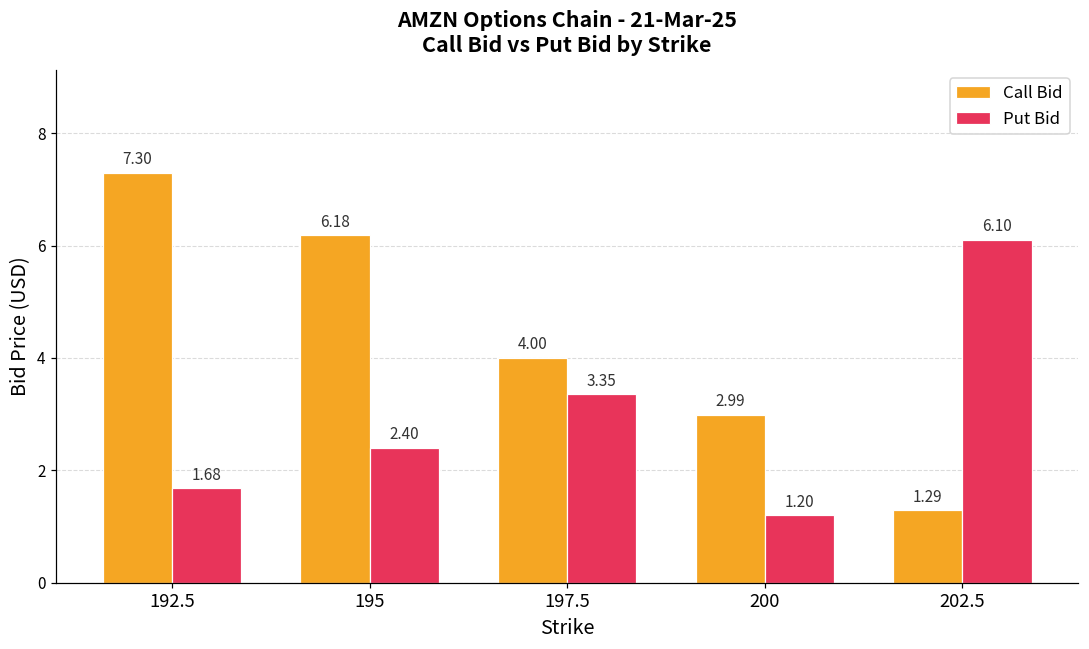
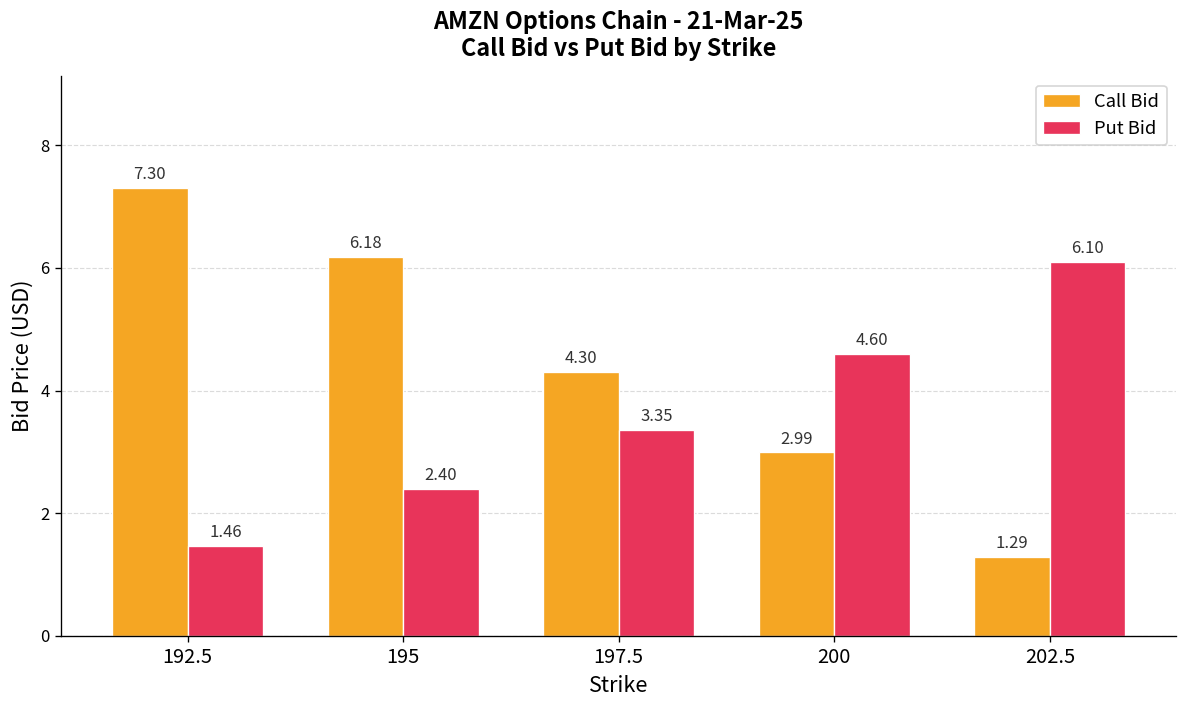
  {
    "Call Bid": {
      "192.5": 7.30,
      "195": 6.18,
-     "197.5": 4.00,
+     "197.5": 4.30,
      "200": 2.99,
      "202.5": 1.29
    },
    "Put Bid": {
-     "192.5": 1.68,
+     "192.5": 1.46,
      "195": 2.40,
      "197.5": 3.35,
-     "200": 1.20,
+     "200": 4.60,
      "202.5": 6.10
    }
  }
